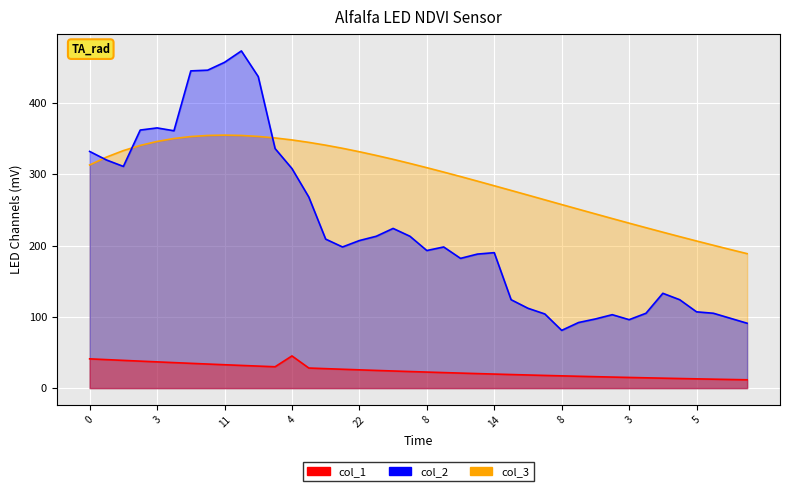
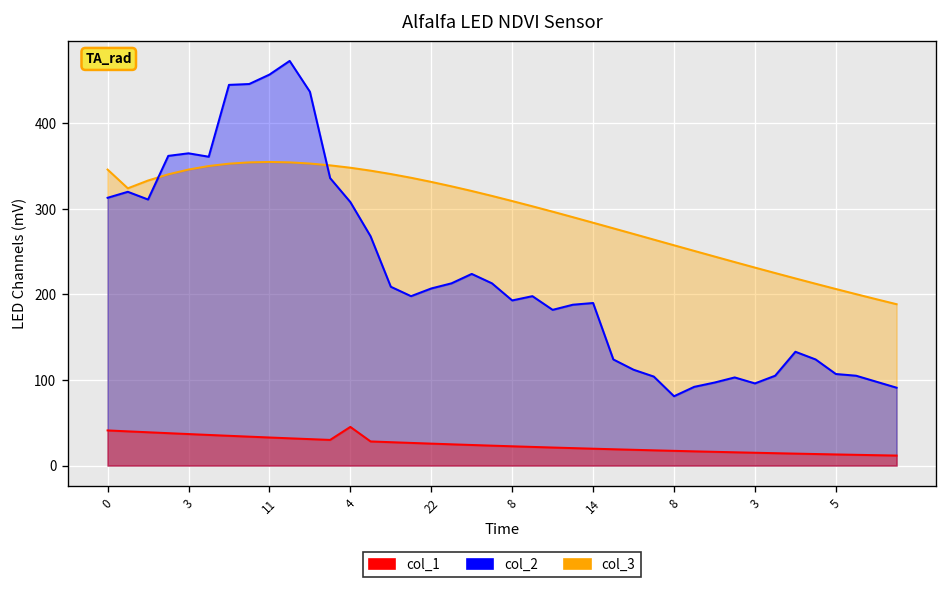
  {
    "col_3": {
-     "0": 310,
+     "0": 350,
      "4": 350
    },
    "col_2": {
-     "0": 330,
+     "0": 310,
      "4": 310
    },
    "col_1": {
      "0": 40,
      "4": 50
    }
  }
